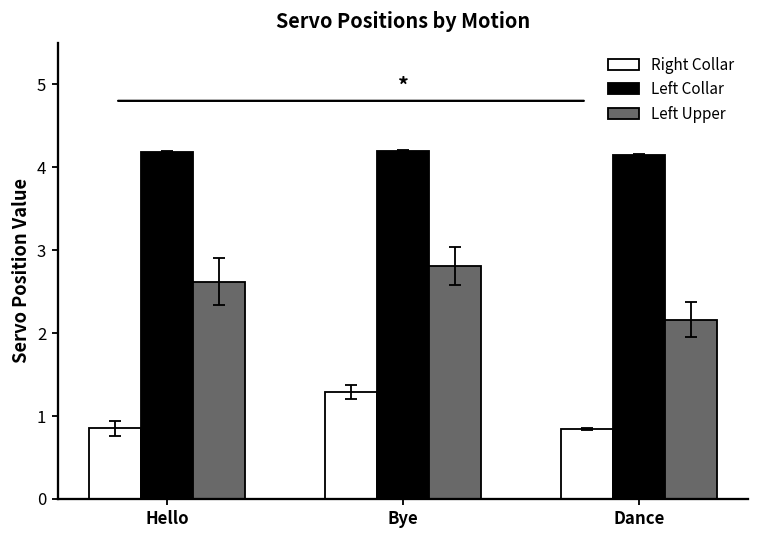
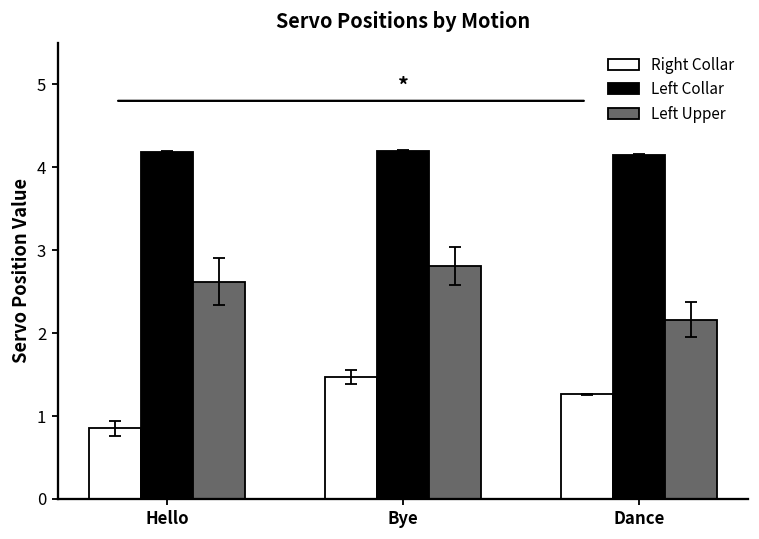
  {
    "Right Collar": {
      "Hello": 0.9,
-     "Bye": 1.3,
-     "Dance": 0.8
+     "Bye": 1.5,
+     "Dance": 1.3
    },
    "Left Collar": {
      "Hello": 4.2,
      "Bye": 4.2,
      "Dance": 4.2
    },
    "Left Upper": {
      "Hello": 2.6,
      "Bye": 2.8,
      "Dance": 2.2
    }
  }
